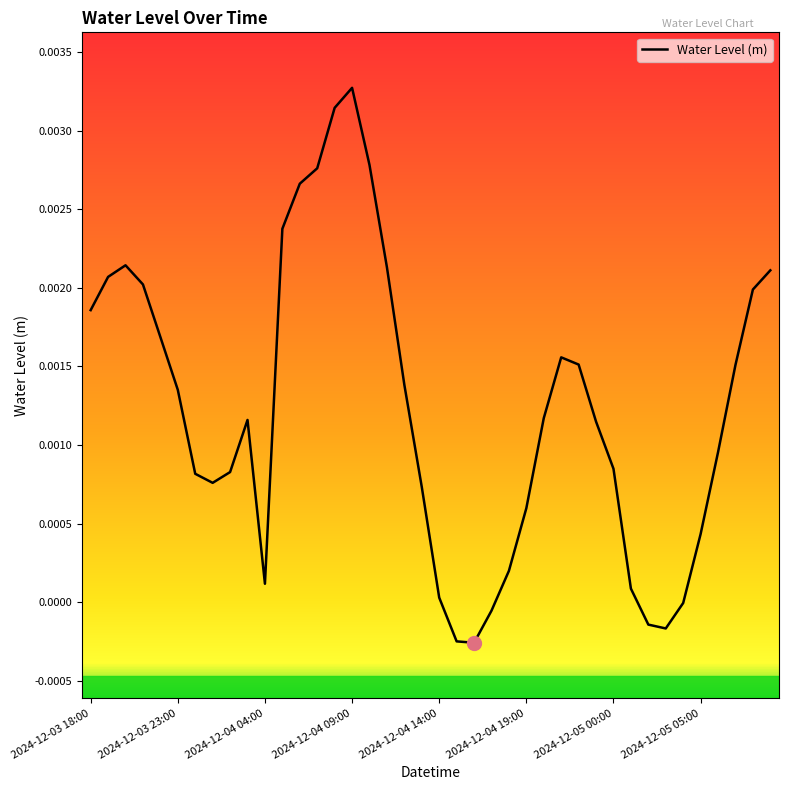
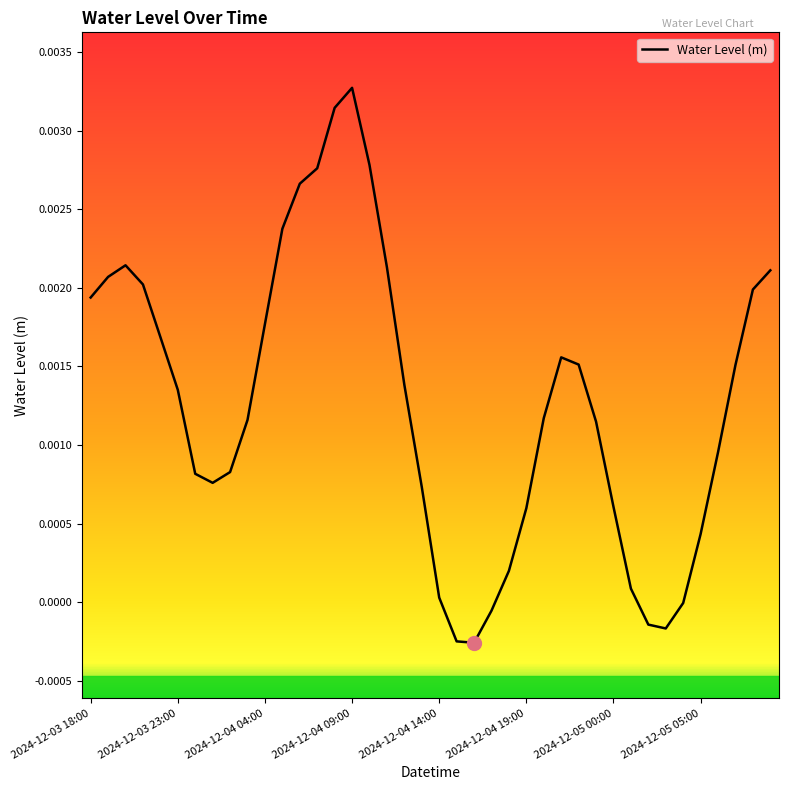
  {
    "Water Level (m)": {
-     "2024-12-03 18:00": 0.00186,
+     "2024-12-03 18:00": 0.00194,
      "2024-12-03 23:00": 0.00135,
-     "2024-12-04 04:00": 0.00012,
+     "2024-12-04 04:00": 0.00177,
      "2024-12-04 09:00": 0.00327,
      "2024-12-04 14:00": 0.00003,
      "2024-12-04 19:00": 0.00060,
-     "2024-12-05 00:00": 0.00085,
+     "2024-12-05 00:00": 0.00061,
      "2024-12-05 05:00": 0.00043
    }
  }
